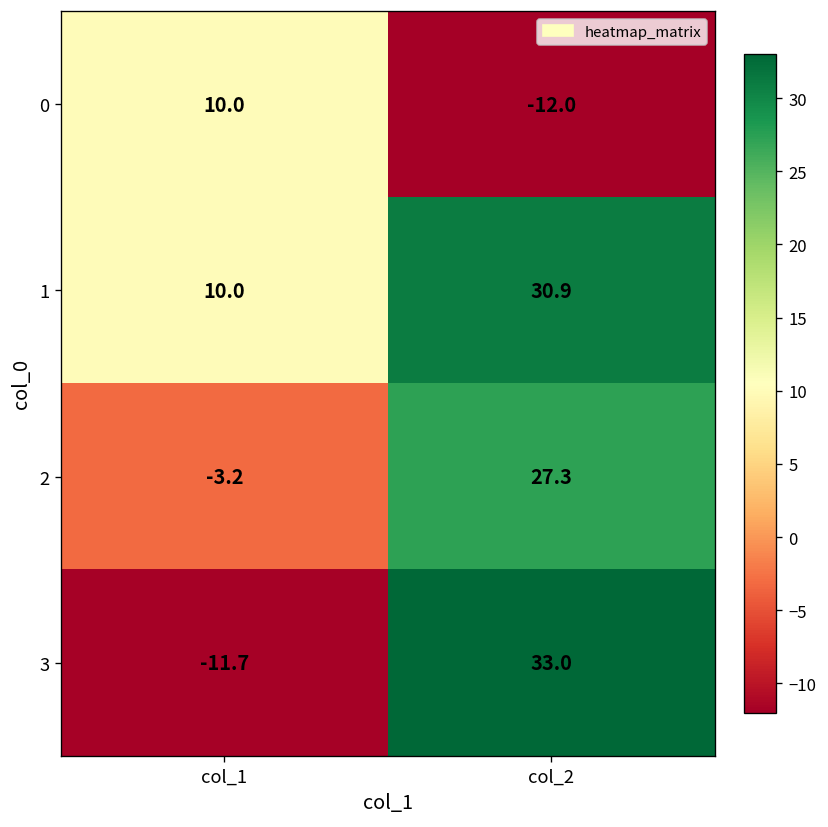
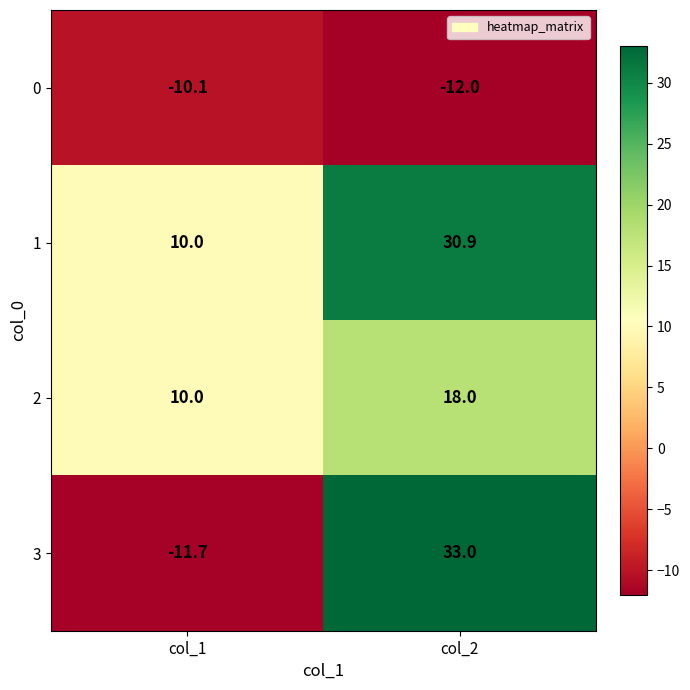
  {
    "0": {
-     "col_1": 10.0,
+     "col_1": -10.1,
      "col_2": -12.0
    },
    "1": {
      "col_1": 10.0,
      "col_2": 30.9
    },
    "2": {
-     "col_1": -3.2,
-     "col_2": 27.3
+     "col_1": 10.0,
+     "col_2": 18.0
    },
    "3": {
      "col_1": -11.7,
      "col_2": 33.0
    }
  }
